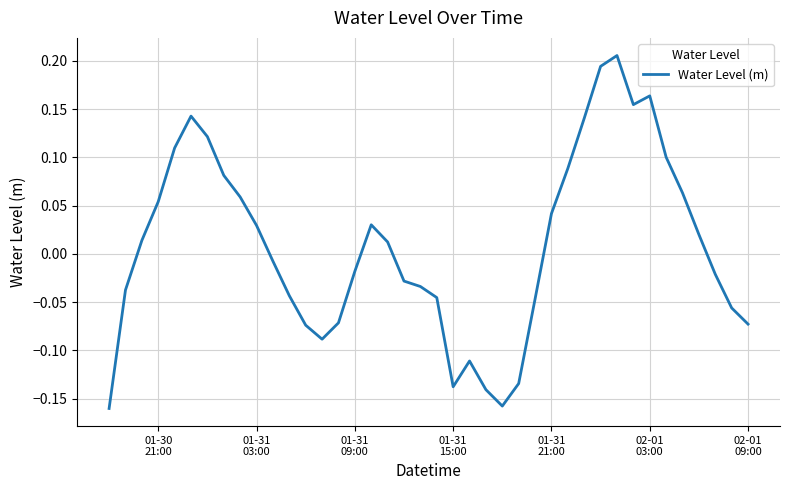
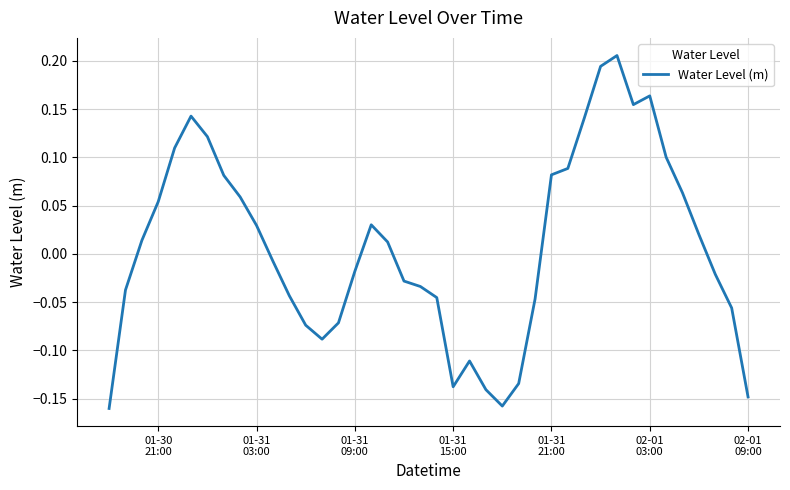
  {
    "01-30 21:00": 0.05,
    "01-31 03:00": 0.03,
    "01-31 09:00": -0.02,
    "01-31 15:00": -0.14,
-   "01-31 21:00": 0.04,
+   "01-31 21:00": 0.08,
    "02-01 03:00": 0.16,
-   "02-01 09:00": -0.07
+   "02-01 09:00": -0.15
  }
